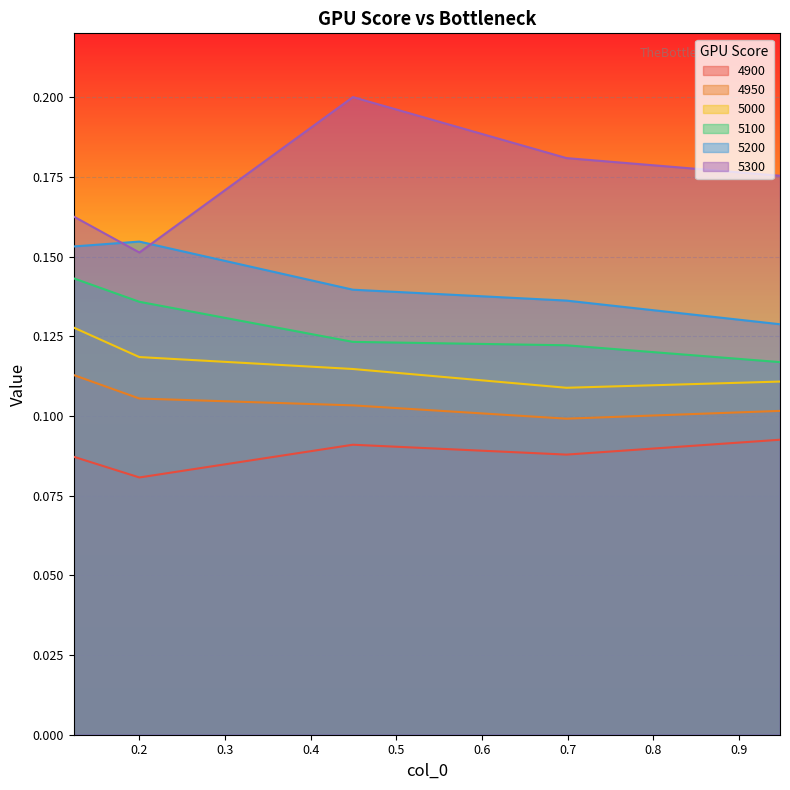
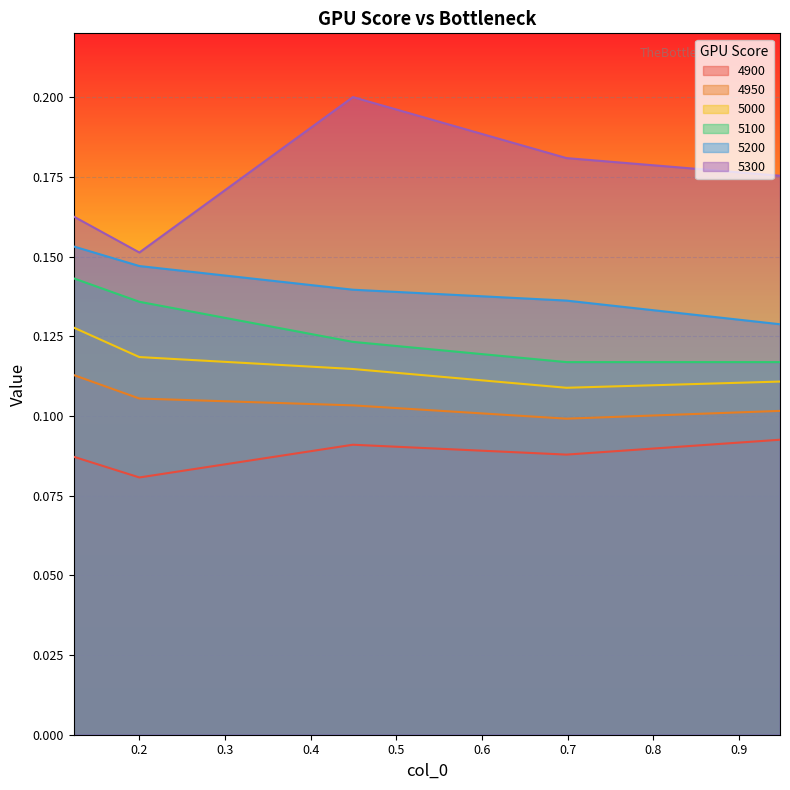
  {
    "5100": {
      "0.2": 0.136,
-     "0.7": 0.122
+     "0.7": 0.117
    },
    "5200": {
-     "0.2": 0.155,
+     "0.2": 0.147,
      "0.7": 0.136
    },
    "5300": {
      "0.2": 0.151,
      "0.7": 0.181
    }
  }
